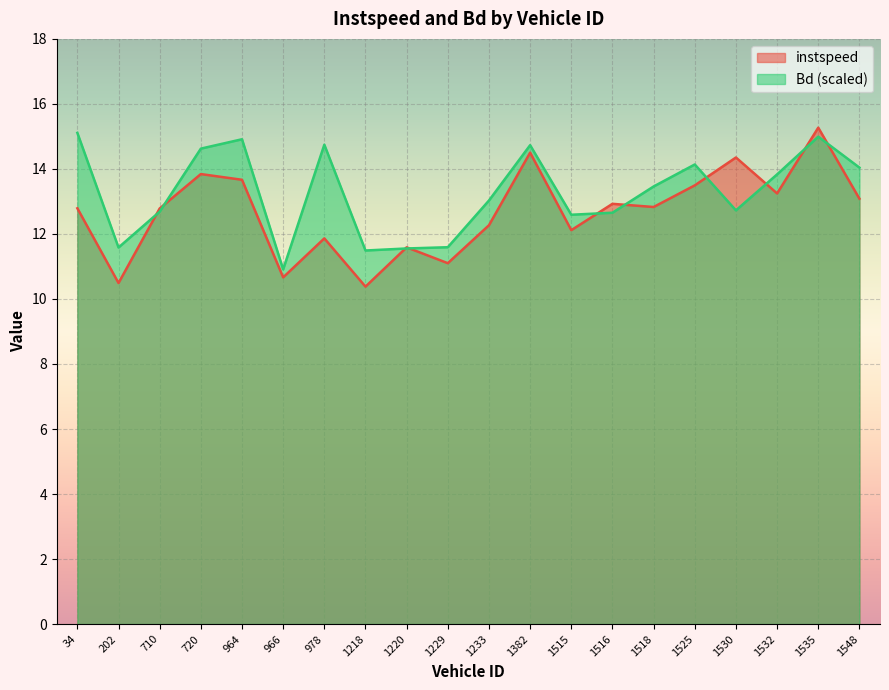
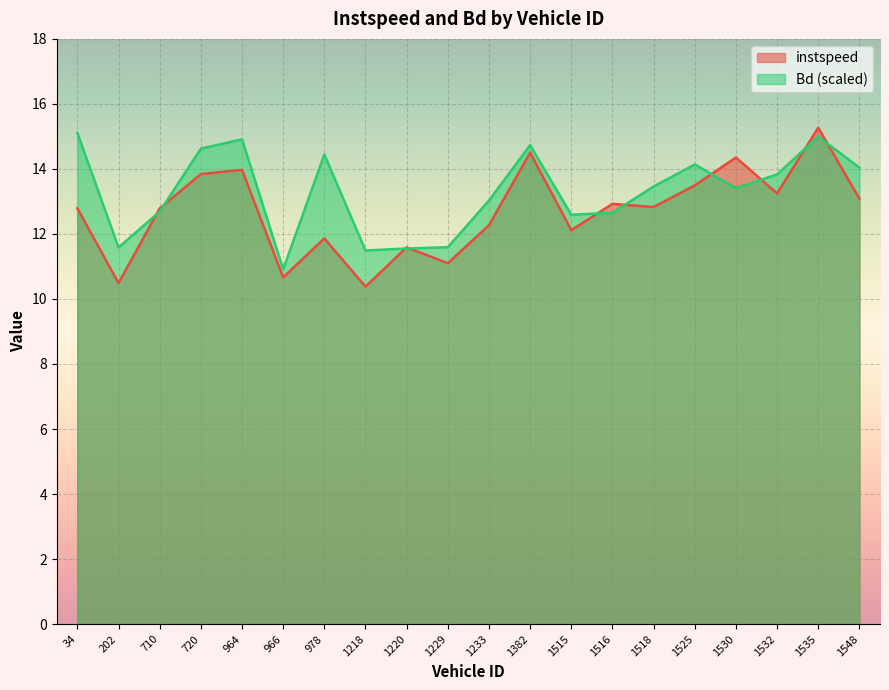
  {
    "instspeed": {
      "34": 12.8,
      "202": 10.5,
      "710": 12.8,
      "720": 13.8,
-     "964": 13.7,
+     "964": 14.0,
      "966": 10.7,
      "978": 11.9,
      "1218": 10.4,
      "1229": 11.1,
      "1233": 12.3,
      "1382": 14.5,
      "1515": 12.1,
      "1516": 12.9,
      "1518": 12.8,
      "1525": 13.5,
      "1530": 14.4,
      "1532": 13.2,
      "1535": 15.3,
      "1548": 13.1
    },
    "Bd (scaled)": {
      "34": 15.1,
      "202": 11.6,
      "710": 12.7,
      "720": 14.6,
      "964": 14.9,
      "966": 10.9,
-     "978": 14.7,
+     "978": 14.4,
      "1218": 11.5,
      "1229": 11.6,
      "1233": 13.0,
      "1382": 14.7,
      "1515": 12.6,
      "1516": 12.7,
      "1518": 13.5,
      "1525": 14.1,
-     "1530": 12.7,
+     "1530": 13.4,
      "1532": 13.8,
      "1535": 15.0,
      "1548": 14.0
    }
  }
